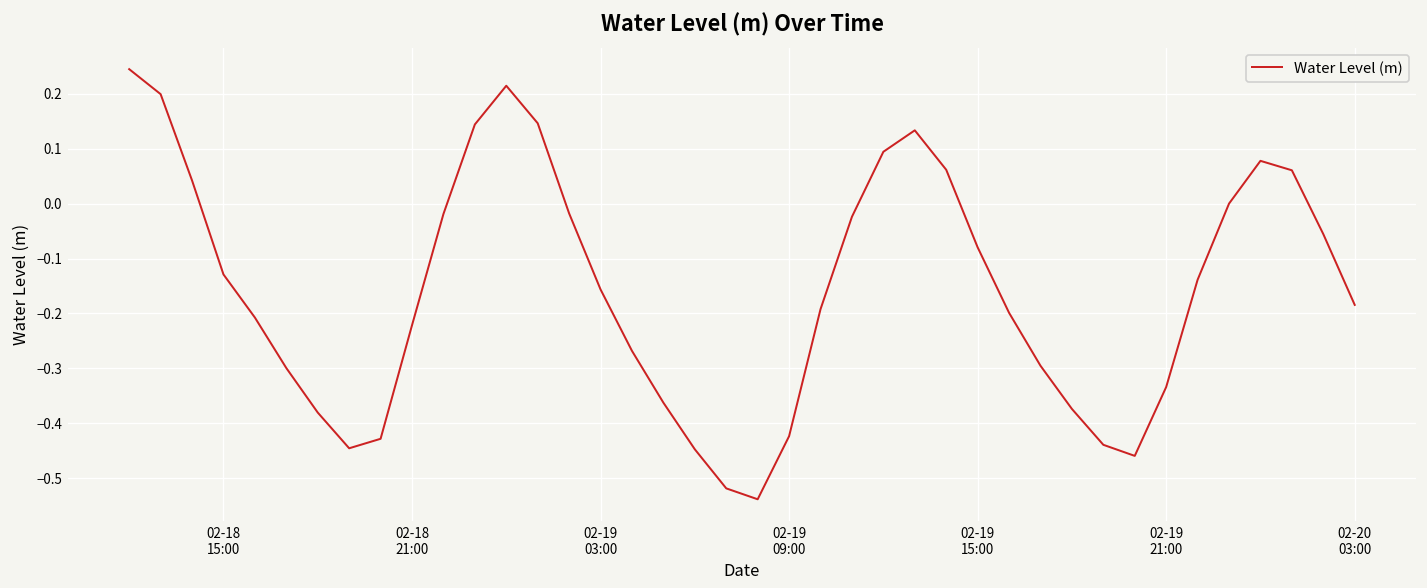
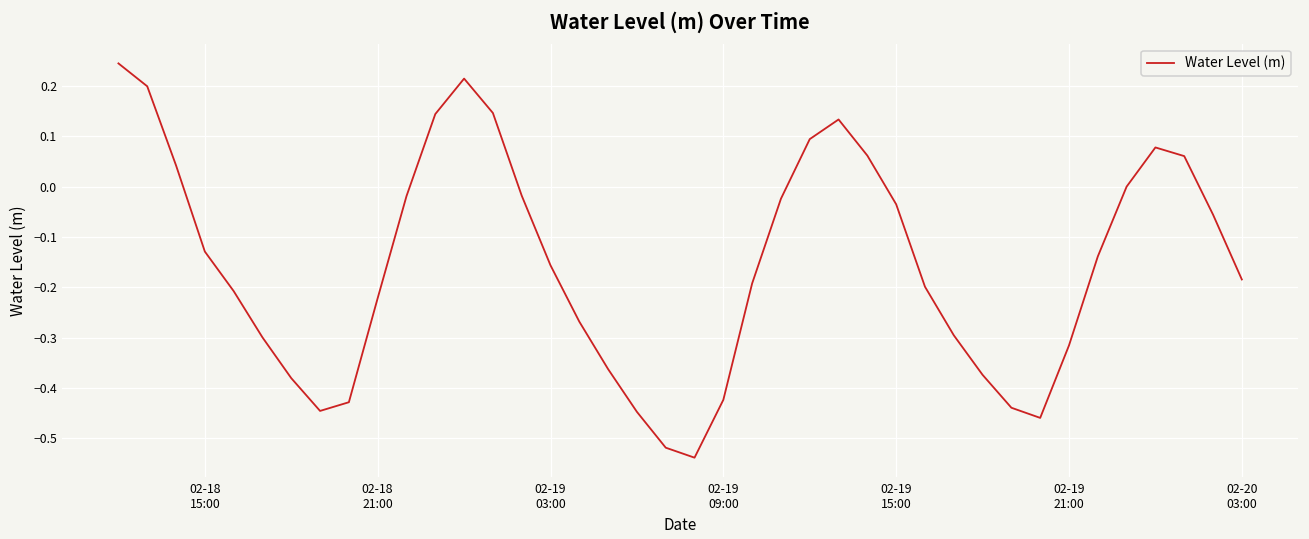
  {
    "02-18 15:00": -0.13,
    "02-18 21:00": -0.22,
    "02-19 03:00": -0.16,
    "02-19 09:00": -0.42,
-   "02-19 15:00": -0.08,
-   "02-19 21:00": -0.33,
+   "02-19 15:00": -0.03,
+   "02-19 21:00": -0.32,
    "02-20 03:00": -0.18
  }
